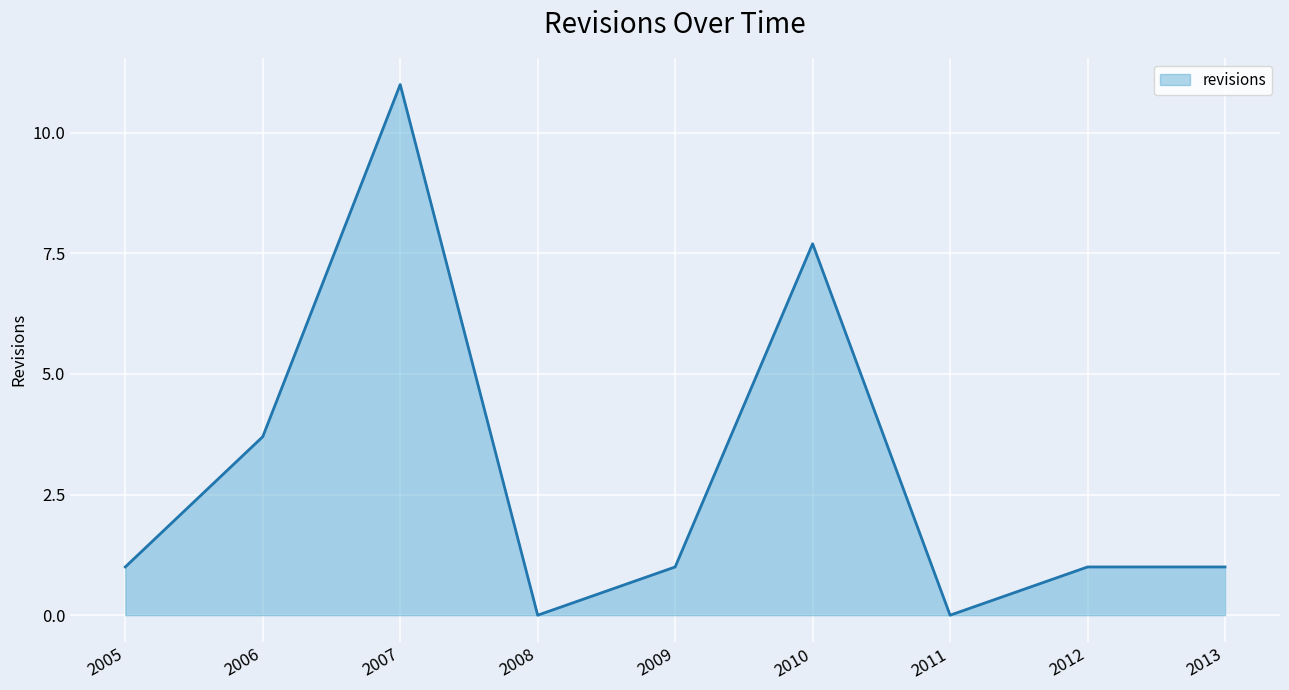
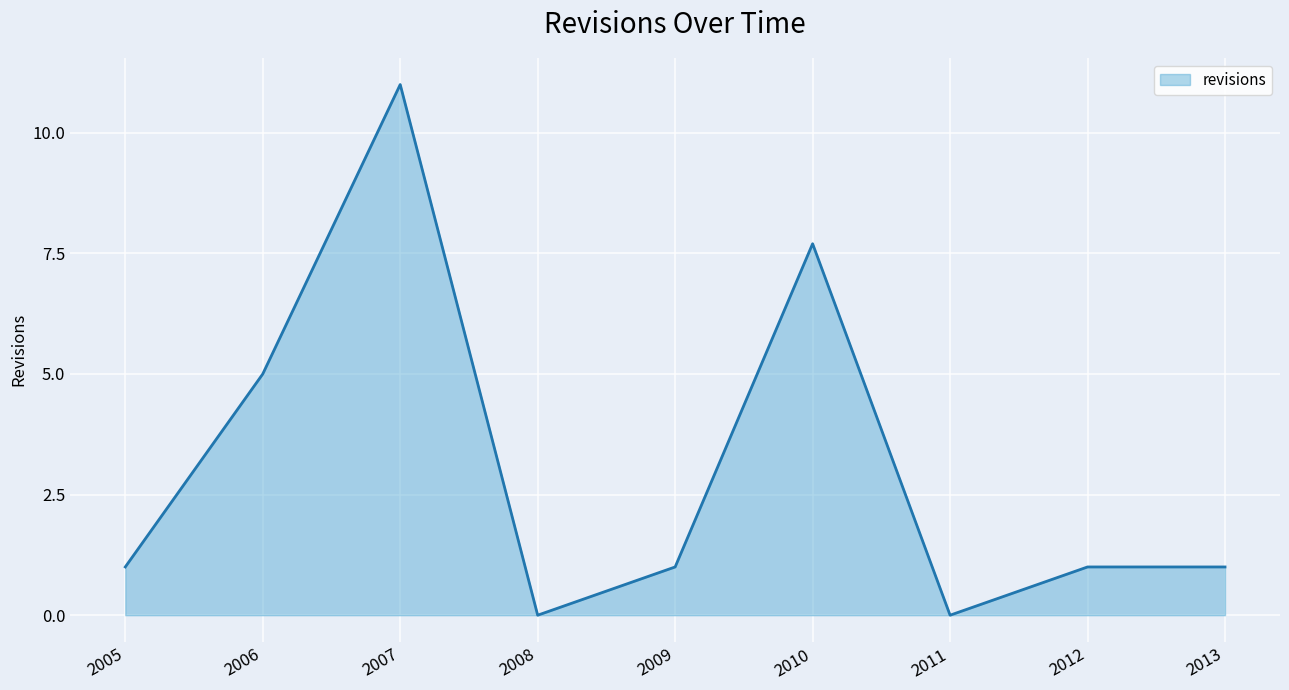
  {
    "2005": 1.0,
-   "2006": 3.7,
+   "2006": 5.0,
    "2007": 11.0,
    "2008": 0.0,
    "2009": 1.0,
    "2010": 7.7,
    "2011": 0.0,
    "2012": 1.0,
    "2013": 1.0
  }
